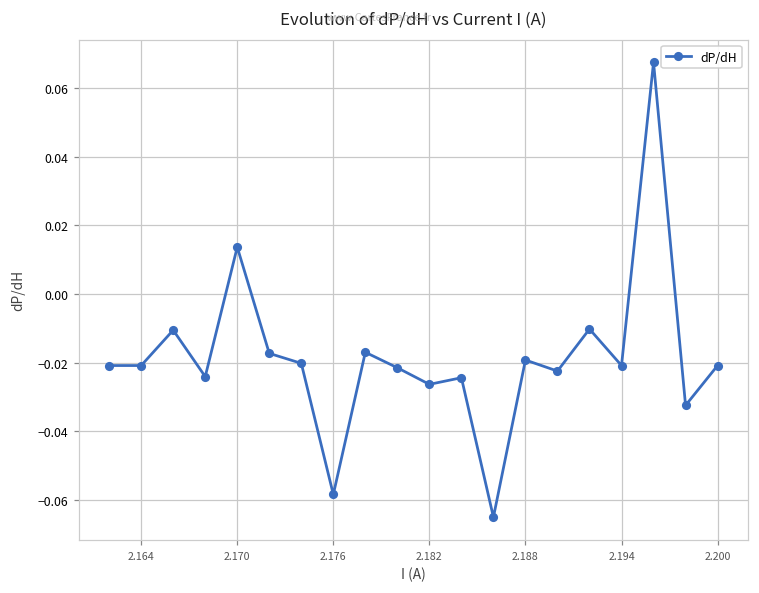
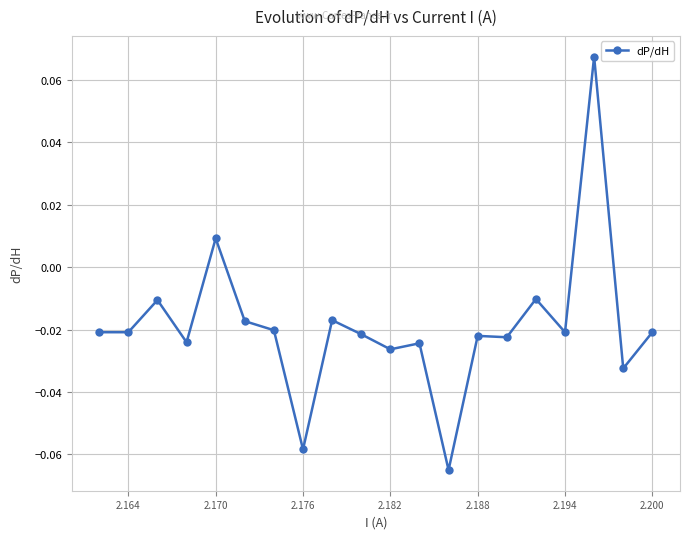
  {
    "2.164": -0.021,
-   "2.170": 0.014,
+   "2.170": 0.009,
    "2.176": -0.058,
    "2.182": -0.026,
-   "2.188": -0.019,
+   "2.188": -0.022,
    "2.194": -0.021,
    "2.200": -0.021
  }
